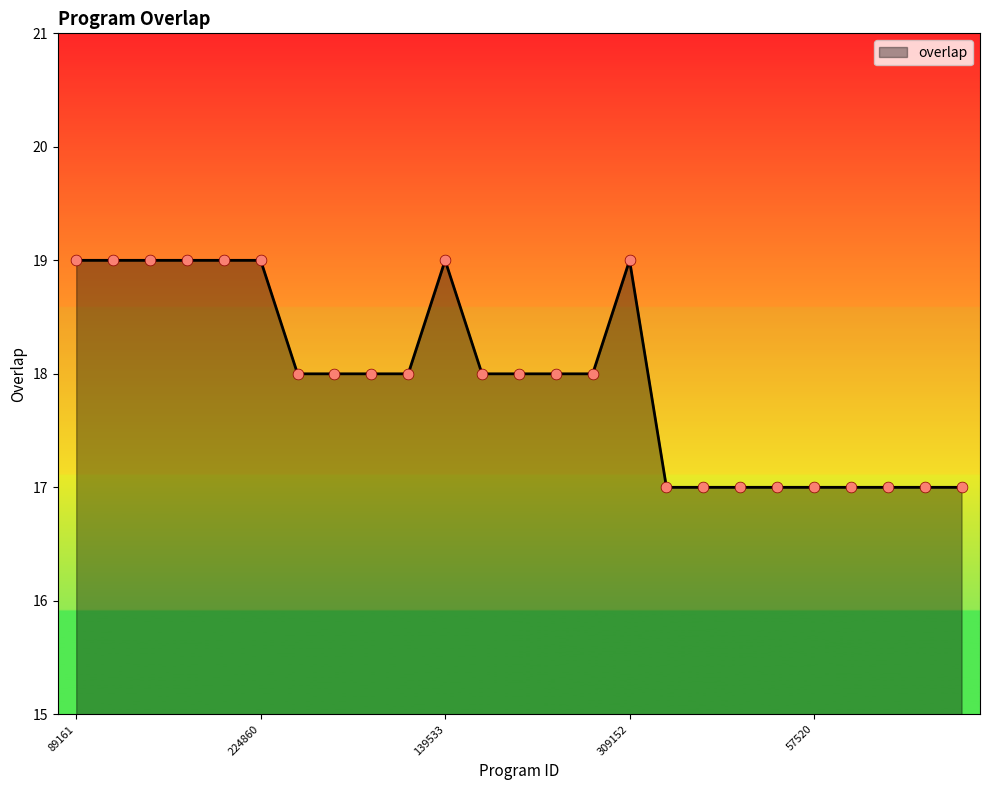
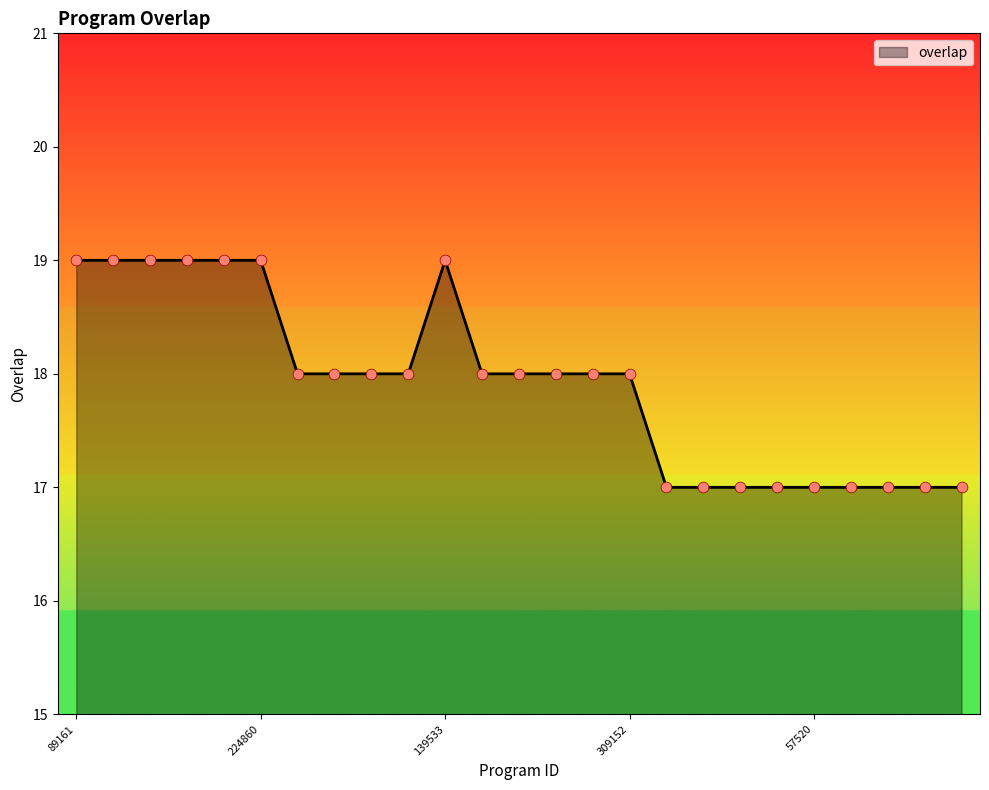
  {
    "89161": 19,
    "224860": 19,
    "139533": 19,
-   "309152": 19,
+   "309152": 18,
    "57520": 17
  }
